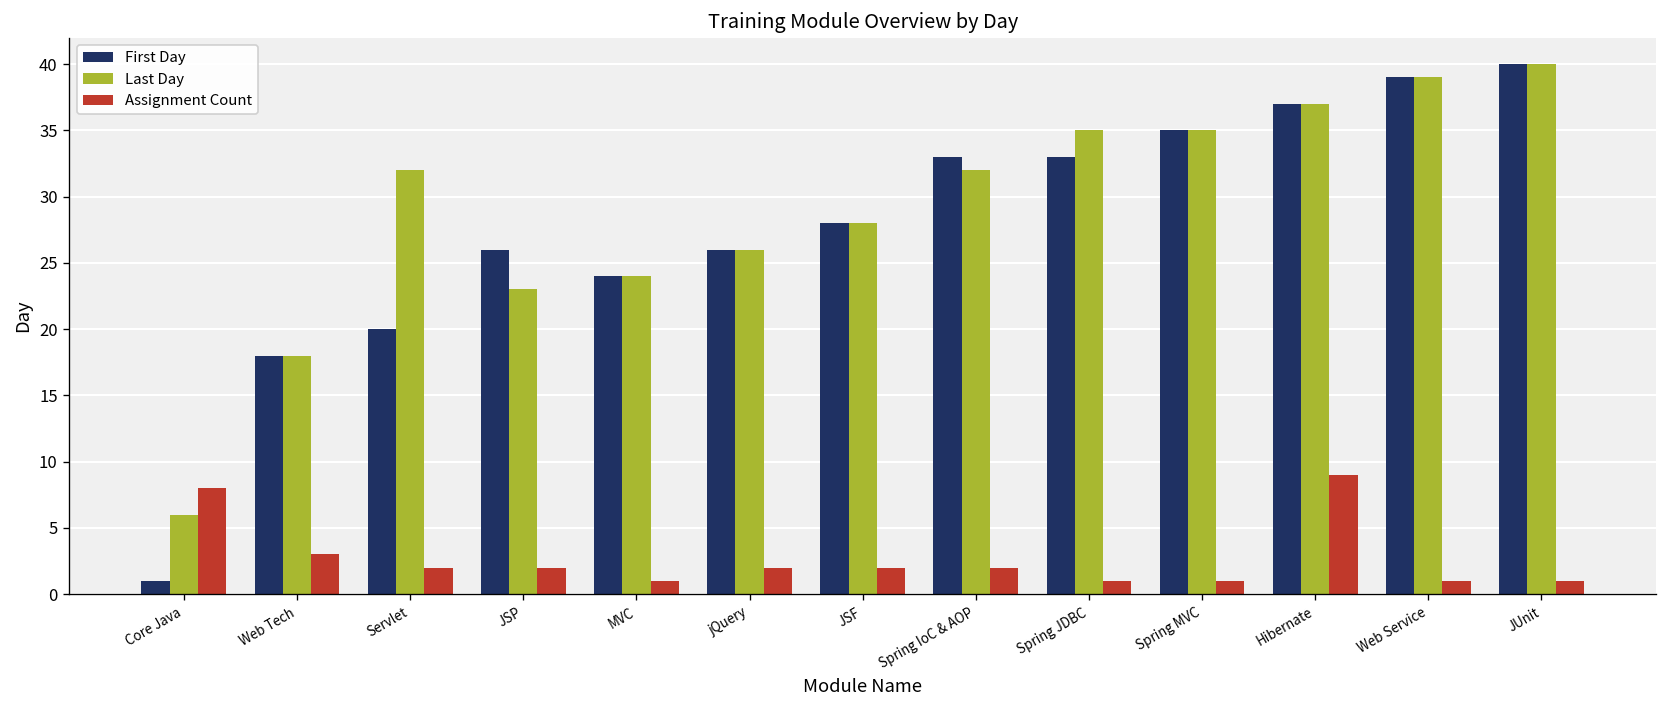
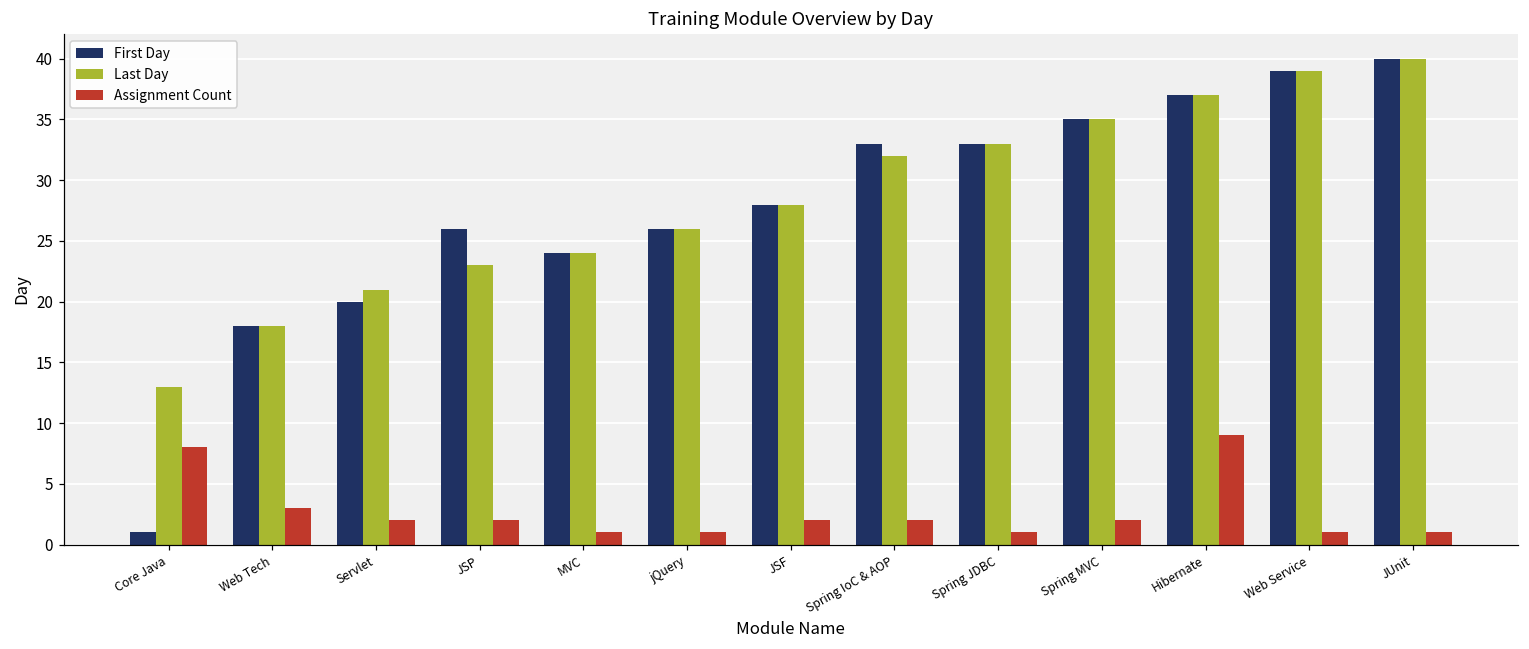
  {
    "First Day": {
      "Core Java": 1,
      "Web Tech": 18,
      "Servlet": 20,
      "JSP": 26,
      "MVC": 24,
      "jQuery": 26,
      "JSF": 28,
      "Spring IoC & AOP": 33,
      "Spring JDBC": 33,
      "Spring MVC": 35,
      "Hibernate": 37,
      "Web Service": 39,
      "JUnit": 40
    },
    "Last Day": {
-     "Core Java": 6,
+     "Core Java": 13,
      "Web Tech": 18,
-     "Servlet": 32,
+     "Servlet": 21,
      "JSP": 23,
      "MVC": 24,
      "jQuery": 26,
      "JSF": 28,
      "Spring IoC & AOP": 32,
-     "Spring JDBC": 35,
+     "Spring JDBC": 33,
      "Spring MVC": 35,
      "Hibernate": 37,
      "Web Service": 39,
      "JUnit": 40
    },
    "Assignment Count": {
      "Core Java": 8,
      "Web Tech": 3,
      "Servlet": 2,
      "JSP": 2,
      "MVC": 1,
-     "jQuery": 2,
+     "jQuery": 1,
      "JSF": 2,
      "Spring IoC & AOP": 2,
      "Spring JDBC": 1,
-     "Spring MVC": 1,
+     "Spring MVC": 2,
      "Hibernate": 9,
      "Web Service": 1,
      "JUnit": 1
    }
  }
